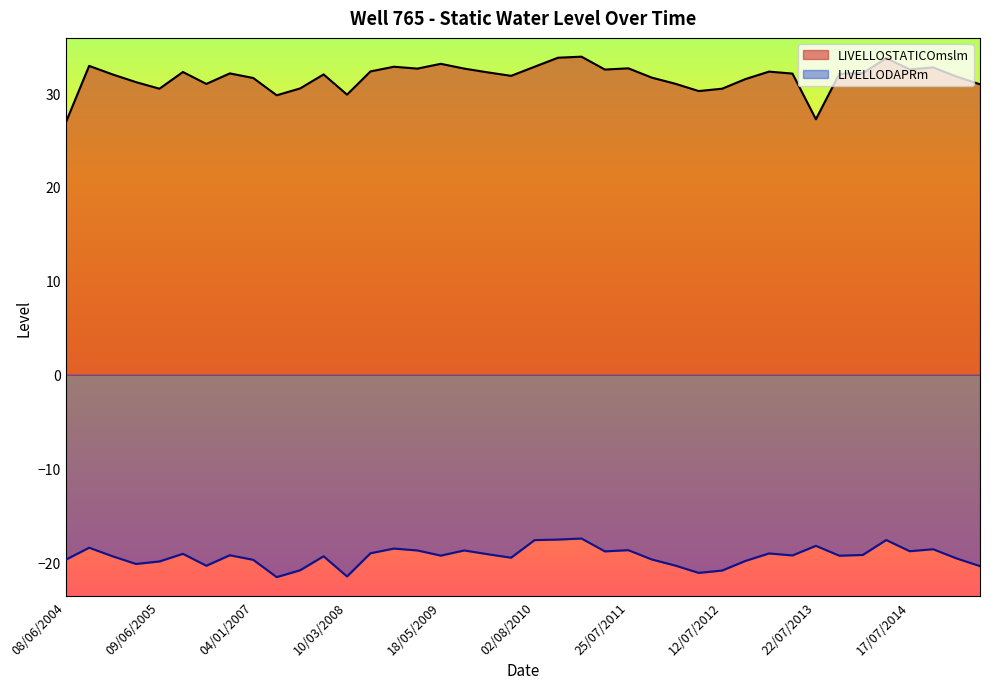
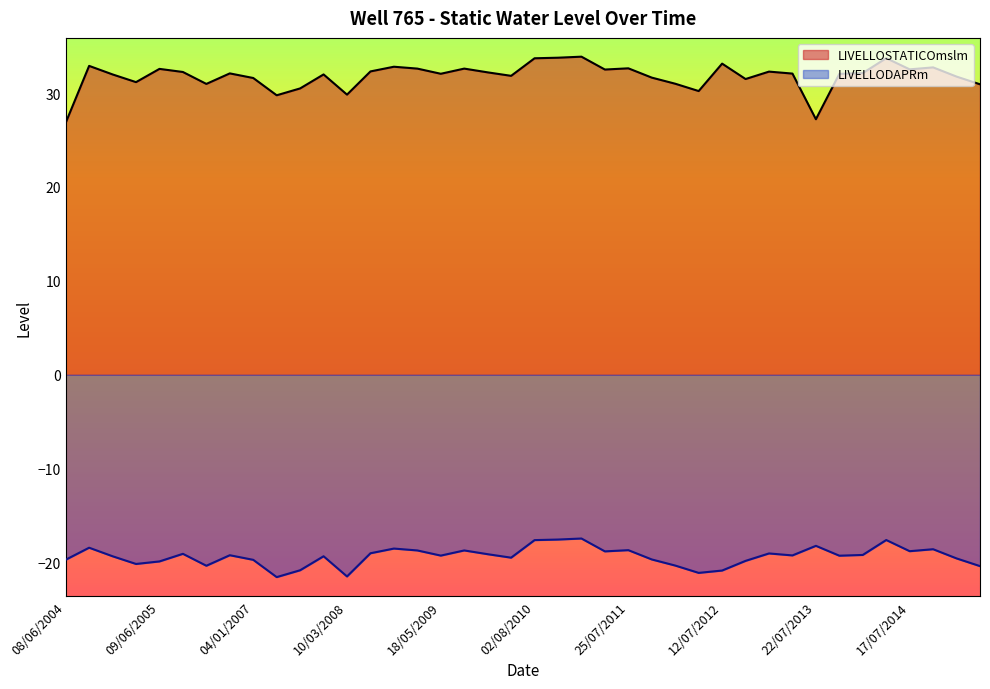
  {
    "LIVELLOSTATICOmslm": {
      "08/06/2004": 27,
-     "09/06/2005": 30,
+     "09/06/2005": 33,
      "04/01/2007": 32,
      "10/03/2008": 30,
-     "18/05/2009": 33,
-     "02/08/2010": 33,
+     "18/05/2009": 32,
+     "02/08/2010": 34,
      "25/07/2011": 33,
-     "12/07/2012": 30,
+     "12/07/2012": 33,
      "22/07/2013": 27
    }
  }
